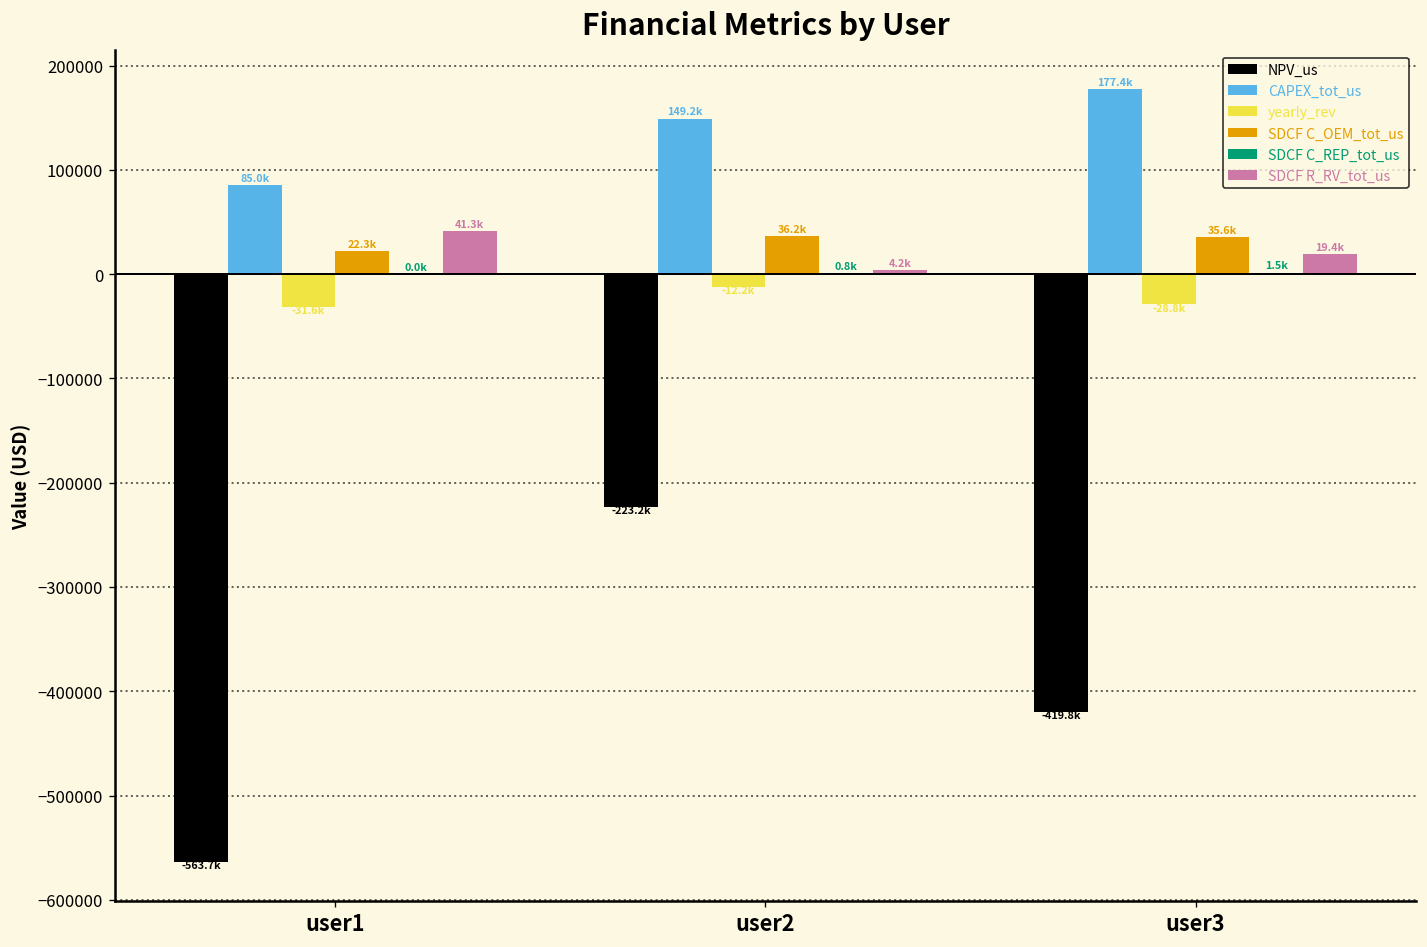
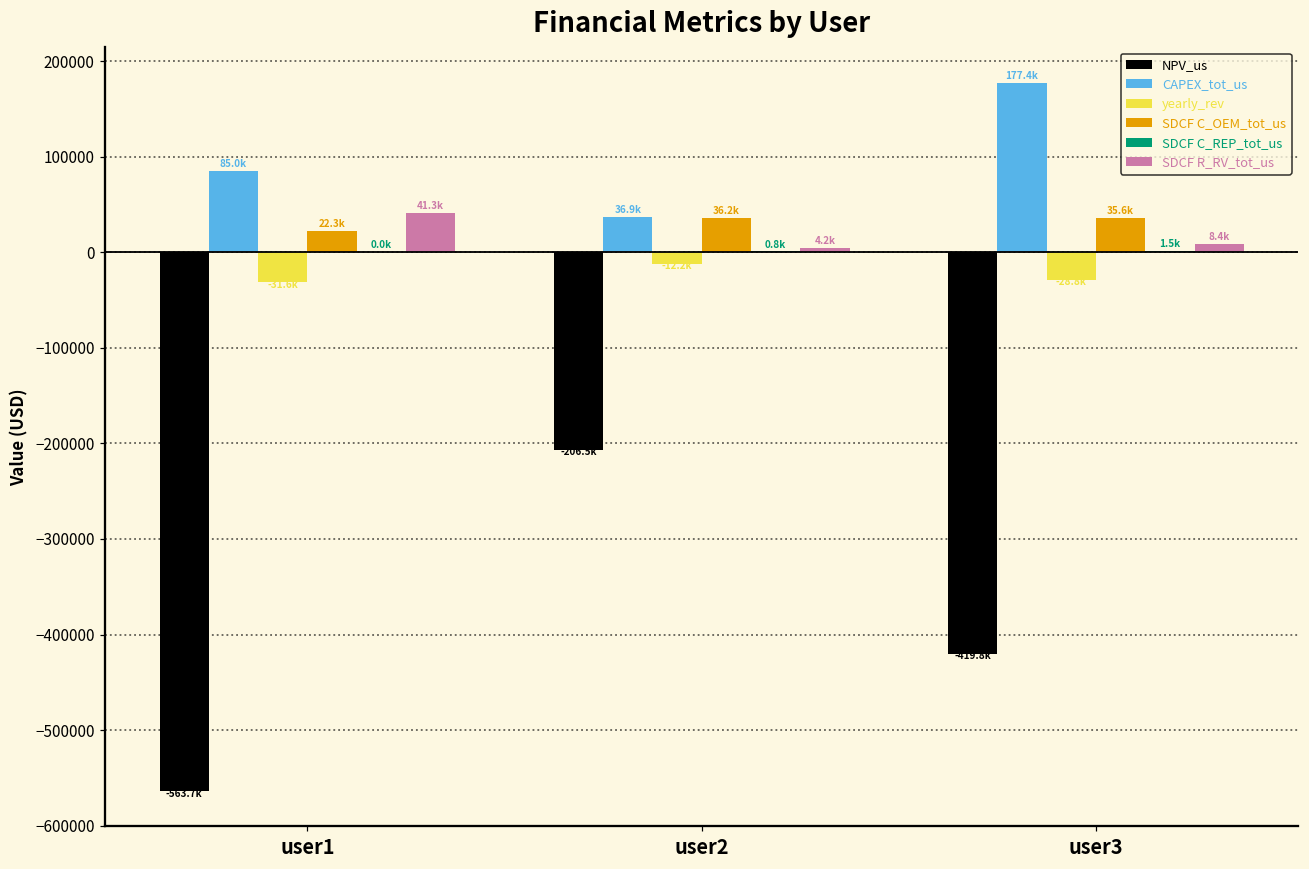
  {
    "NPV_us": {
      "user1": "-563.7k",
-     "user2": "-223.2k",
+     "user2": "-206.5k",
      "user3": "-419.8k"
    },
    "CAPEX_tot_us": {
      "user1": "85.0k",
-     "user2": "149.2k",
+     "user2": "36.9k",
      "user3": "177.4k"
    },
    "yearly_rev": {
      "user1": "-31.6k",
      "user2": "-12.2k",
      "user3": "-28.8k"
    },
    "SDCF C_OEM_tot_us": {
      "user1": "22.3k",
      "user2": "36.2k",
      "user3": "35.6k"
    },
    "SDCF C_REP_tot_us": {
      "user1": "0.0k",
      "user2": "0.8k",
      "user3": "1.5k"
    },
    "SDCF R_RV_tot_us": {
      "user1": "41.3k",
      "user2": "4.2k",
-     "user3": "19.4k"
+     "user3": "8.4k"
    }
  }
